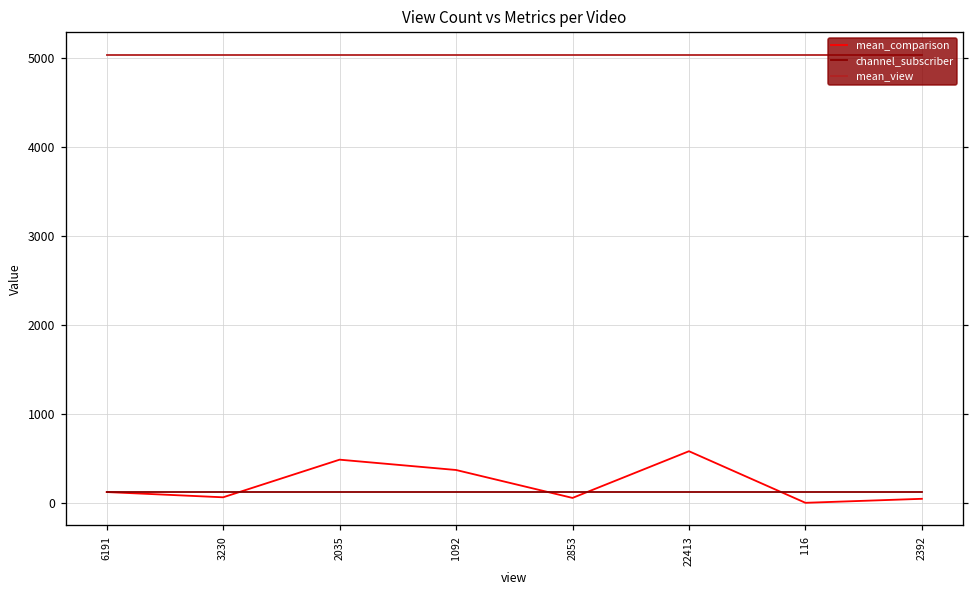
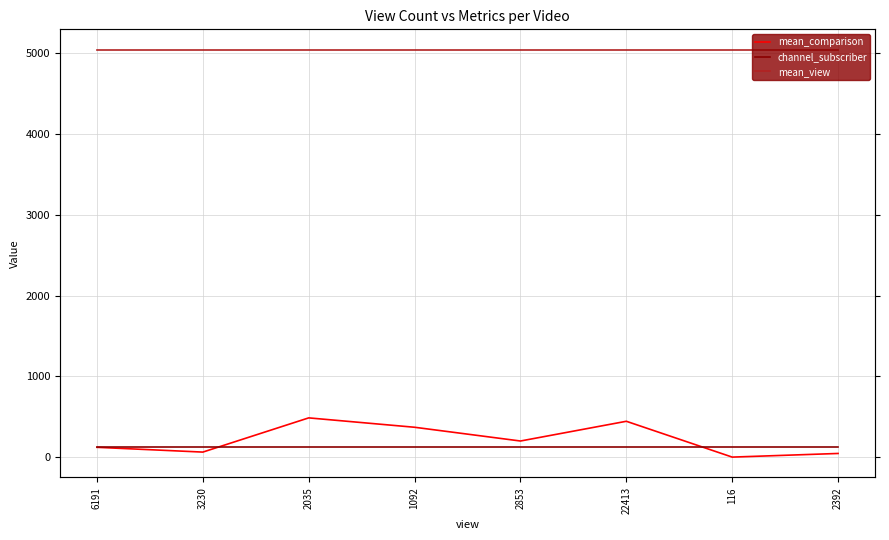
  {
    "mean_comparison": {
      "3230": 100,
      "2035": 500,
      "1092": 400,
-     "2853": 100,
-     "22413": 600,
+     "2853": 200,
+     "22413": 400,
      "116": 0,
      "2392": 0
    },
    "channel_subscriber": {
      "3230": 100,
      "2035": 100,
      "1092": 100,
      "2853": 100,
      "22413": 100,
      "116": 100,
      "2392": 100
    },
    "mean_view": {
      "6191": 5000,
      "3230": 5000,
      "2035": 5000,
      "1092": 5000,
      "2853": 5000,
      "22413": 5000,
      "116": 5000
    }
  }
